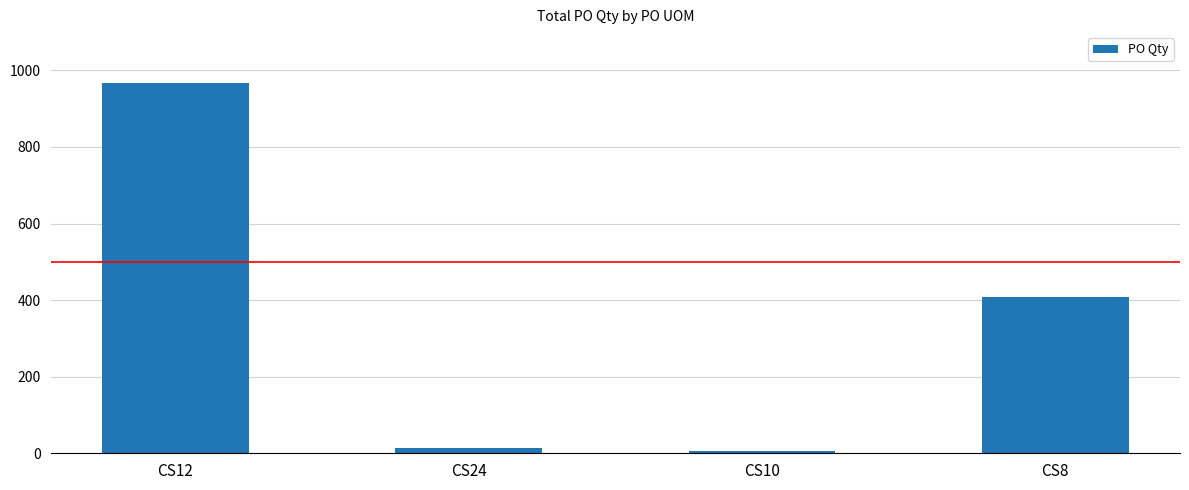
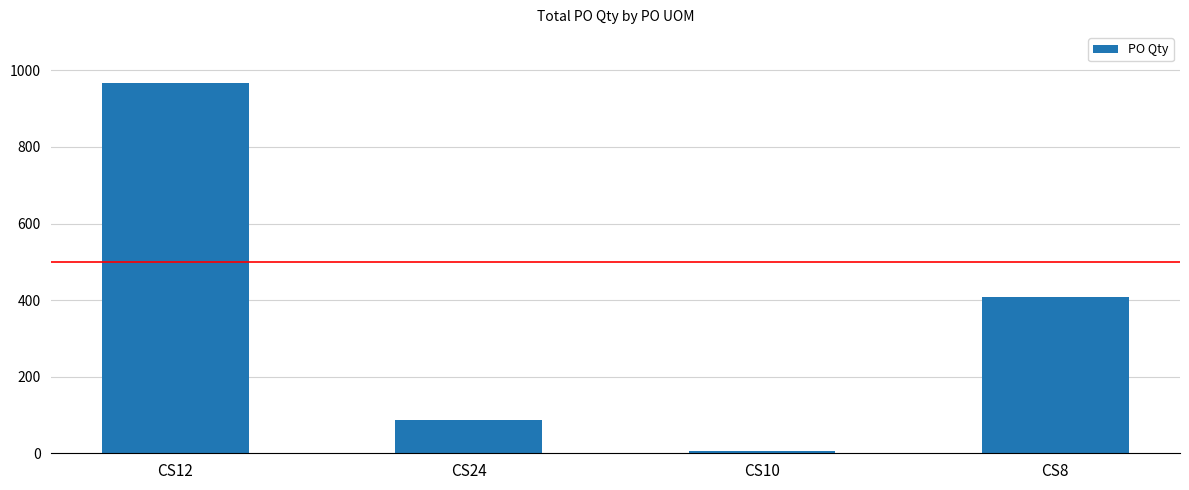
  {
    "CS12": 970,
-   "CS24": 20,
+   "CS24": 90,
    "CS8": 410
  }
